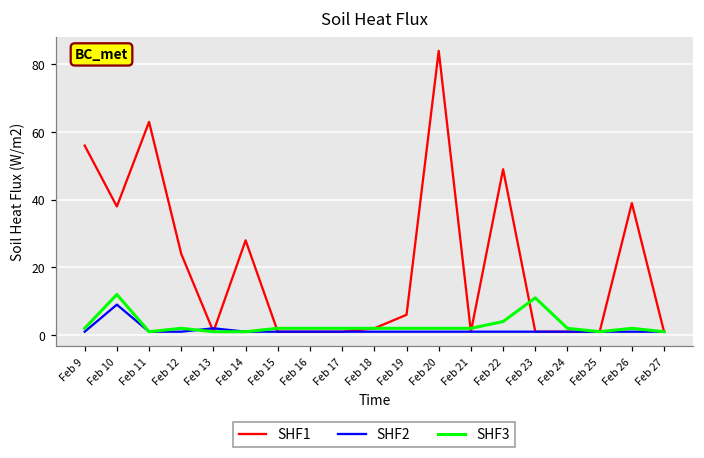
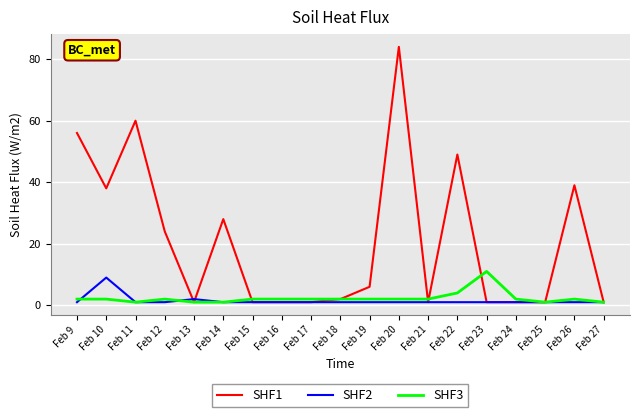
  {
    "SHF1": {
      "Feb 9": 56,
      "Feb 10": 38,
-     "Feb 11": 63,
+     "Feb 11": 60,
      "Feb 12": 24,
      "Feb 14": 28,
      "Feb 19": 6,
      "Feb 20": 84,
      "Feb 22": 49,
      "Feb 26": 39
    },
    "SHF2": {
      "Feb 9": 1,
      "Feb 10": 9,
      "Feb 12": 1,
      "Feb 13": 2,
      "Feb 18": 1,
      "Feb 19": 1,
      "Feb 20": 1,
      "Feb 22": 1,
      "Feb 26": 1
    },
    "SHF3": {
      "Feb 9": 2,
-     "Feb 10": 12,
+     "Feb 10": 2,
      "Feb 12": 2,
      "Feb 15": 2,
      "Feb 16": 2,
      "Feb 17": 2,
      "Feb 19": 2,
      "Feb 20": 2,
      "Feb 21": 2,
      "Feb 22": 4,
      "Feb 23": 11,
      "Feb 24": 2,
      "Feb 26": 2
    }
  }
